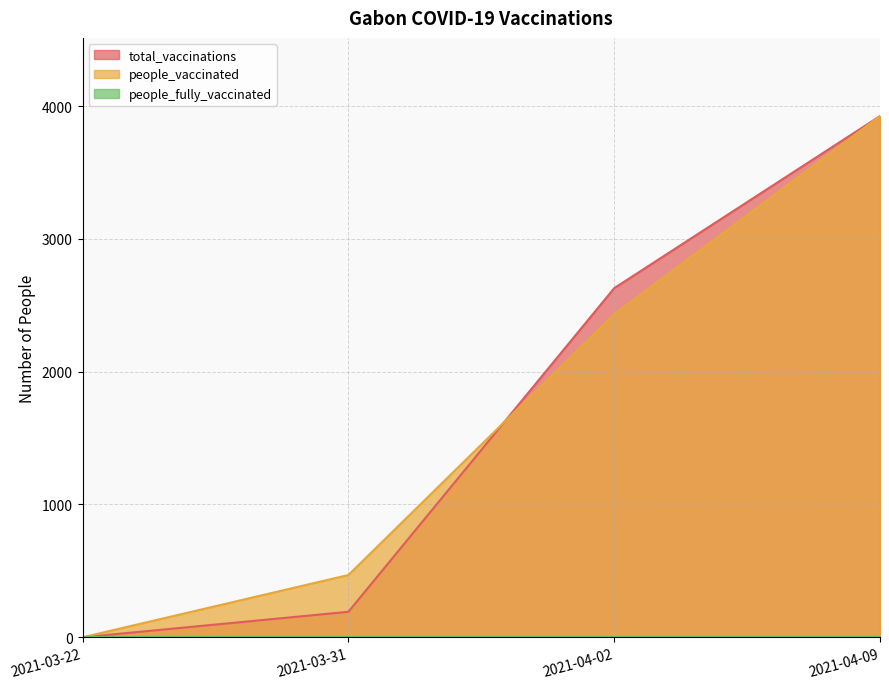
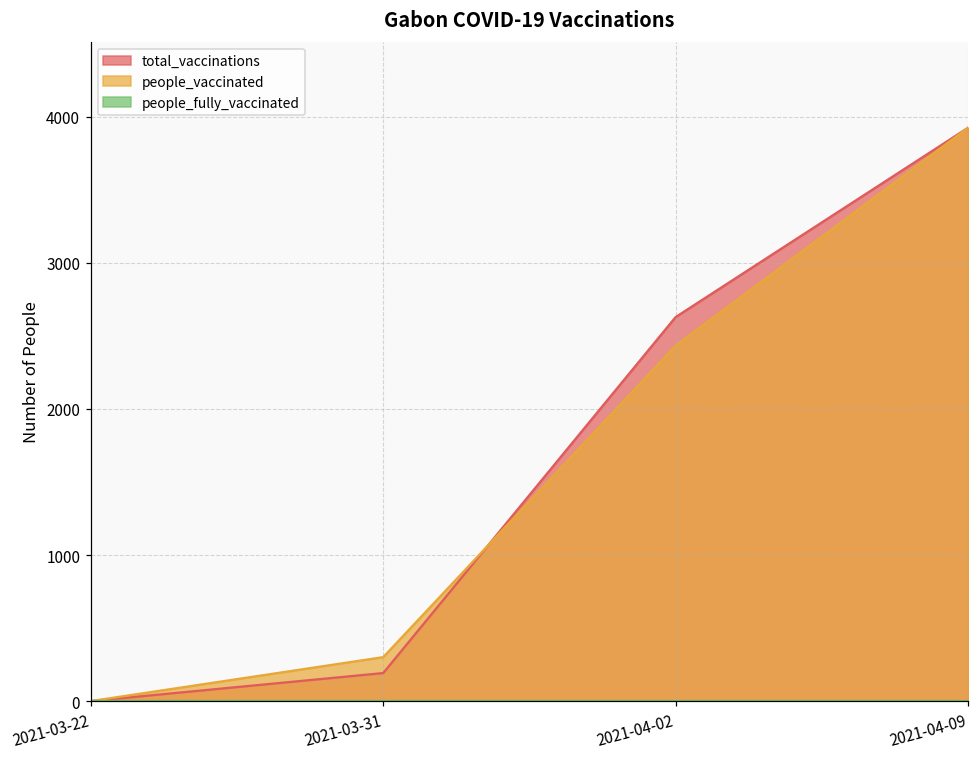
  {
    "total_vaccinations": {
      "2021-03-31": 190,
      "2021-04-02": 2630
    },
    "people_vaccinated": {
-     "2021-03-31": 470,
+     "2021-03-31": 300,
      "2021-04-02": 2430
    },
    "people_fully_vaccinated": {
      "2021-03-31": 0,
      "2021-04-02": 0,
      "2021-04-09": 0
    }
  }
